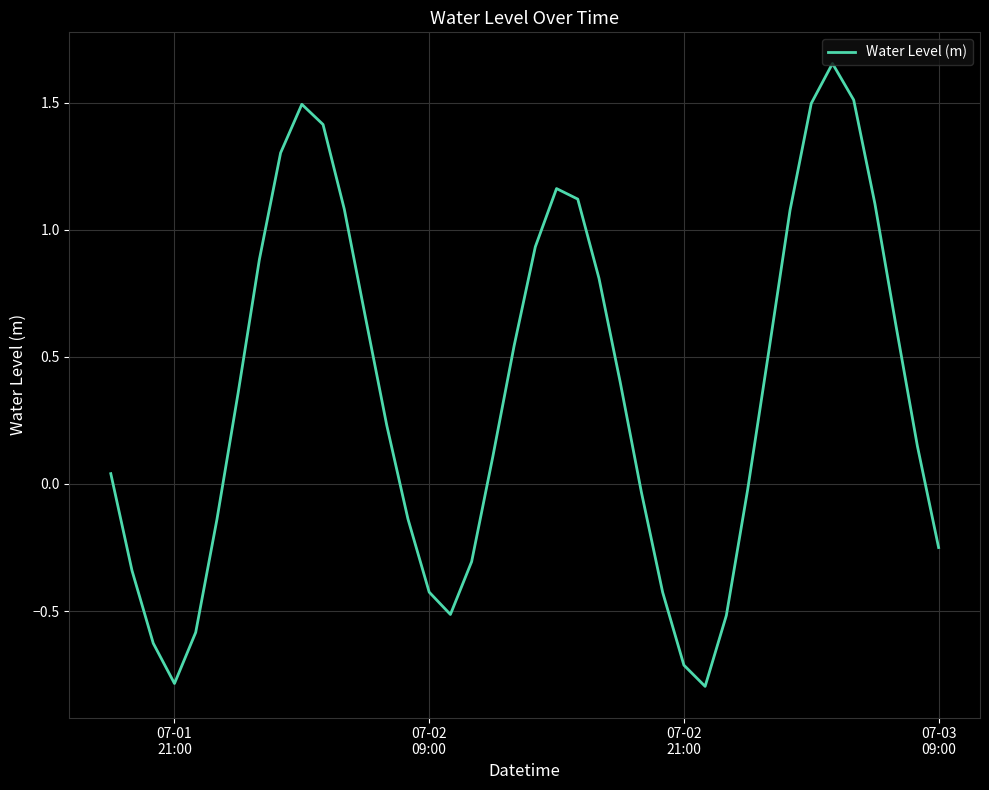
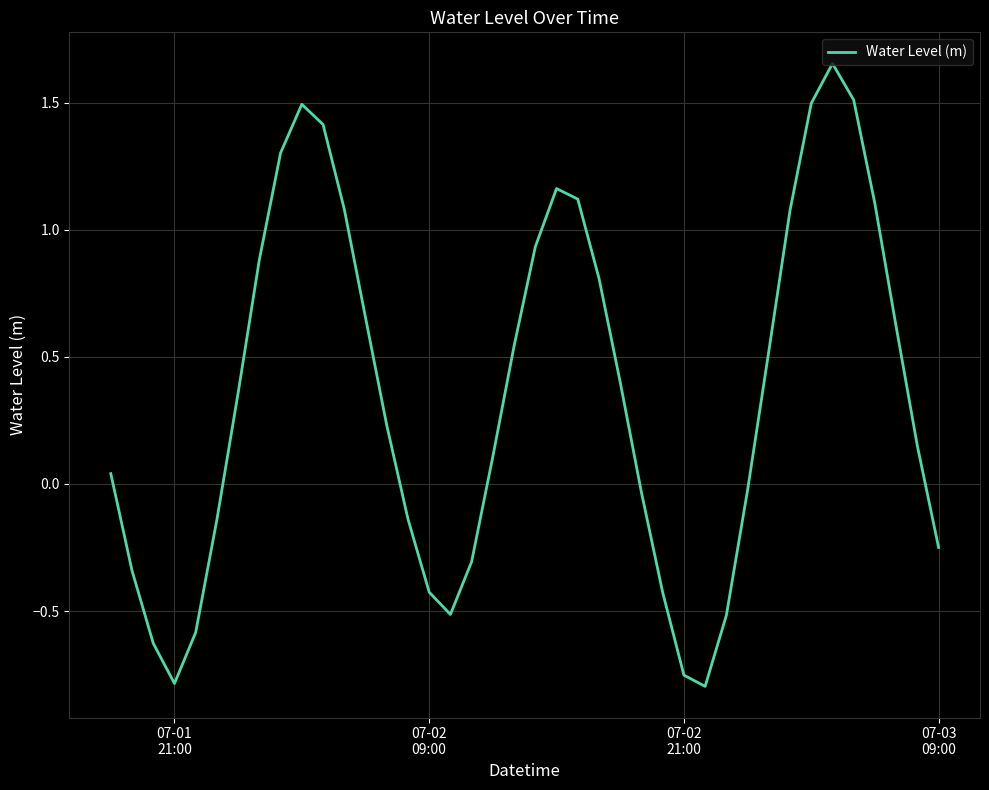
  {
    "07-01 21:00": -0.79,
    "07-02 09:00": -0.43,
-   "07-02 21:00": -0.71,
+   "07-02 21:00": -0.75,
    "07-03 09:00": -0.25
  }
